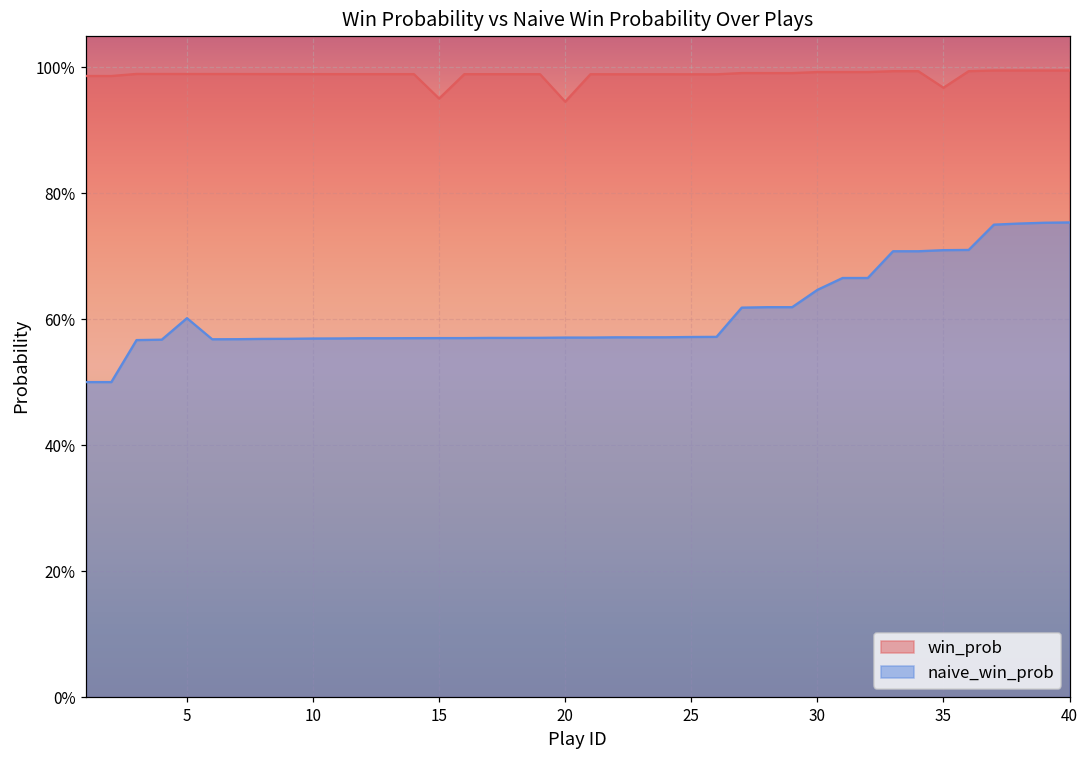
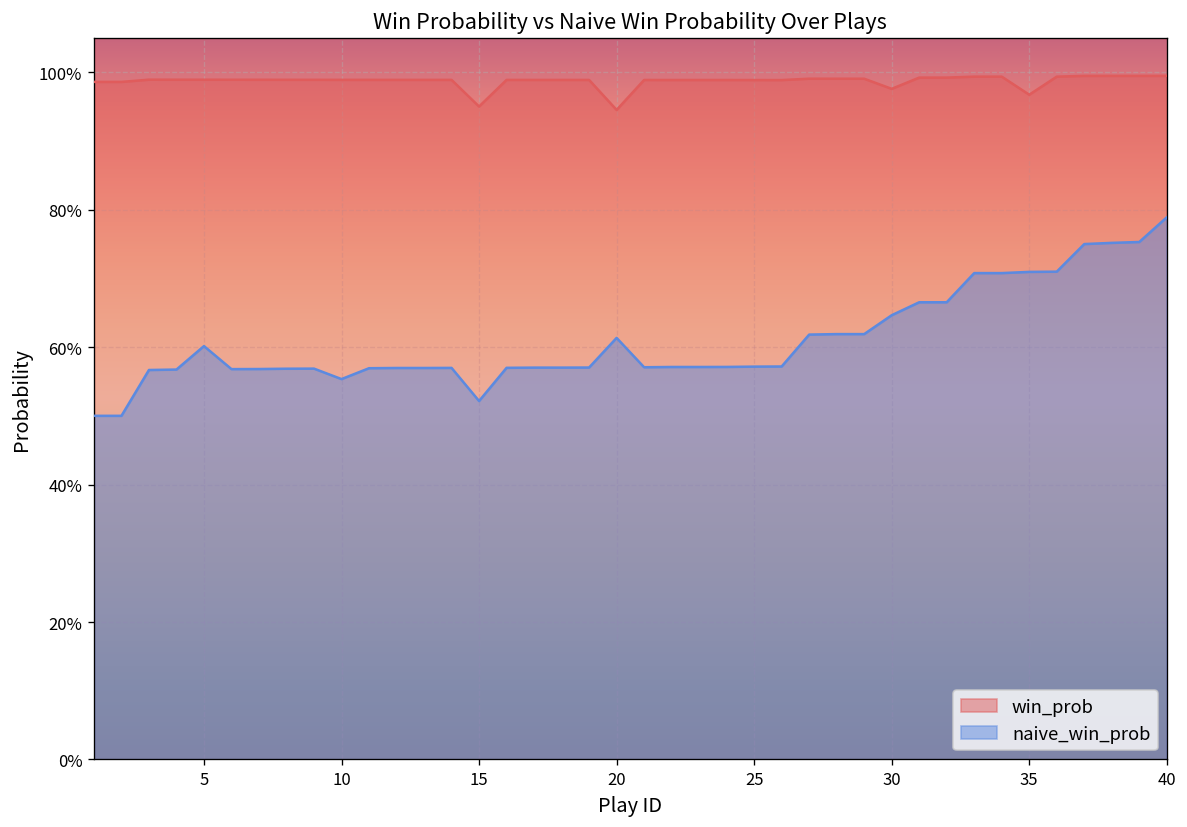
  {
    "win_prob": {
      "5": "99%",
      "10": "99%",
      "15": "95%",
      "20": "95%",
      "25": "99%",
-     "30": "99%",
+     "30": "98%",
      "35": "97%",
      "40": "99%"
    },
    "naive_win_prob": {
      "5": "60%",
-     "10": "57%",
-     "15": "57%",
-     "20": "57%",
+     "10": "55%",
+     "15": "52%",
+     "20": "61%",
      "25": "57%",
      "30": "65%",
      "35": "71%",
-     "40": "75%"
+     "40": "79%"
    }
  }
